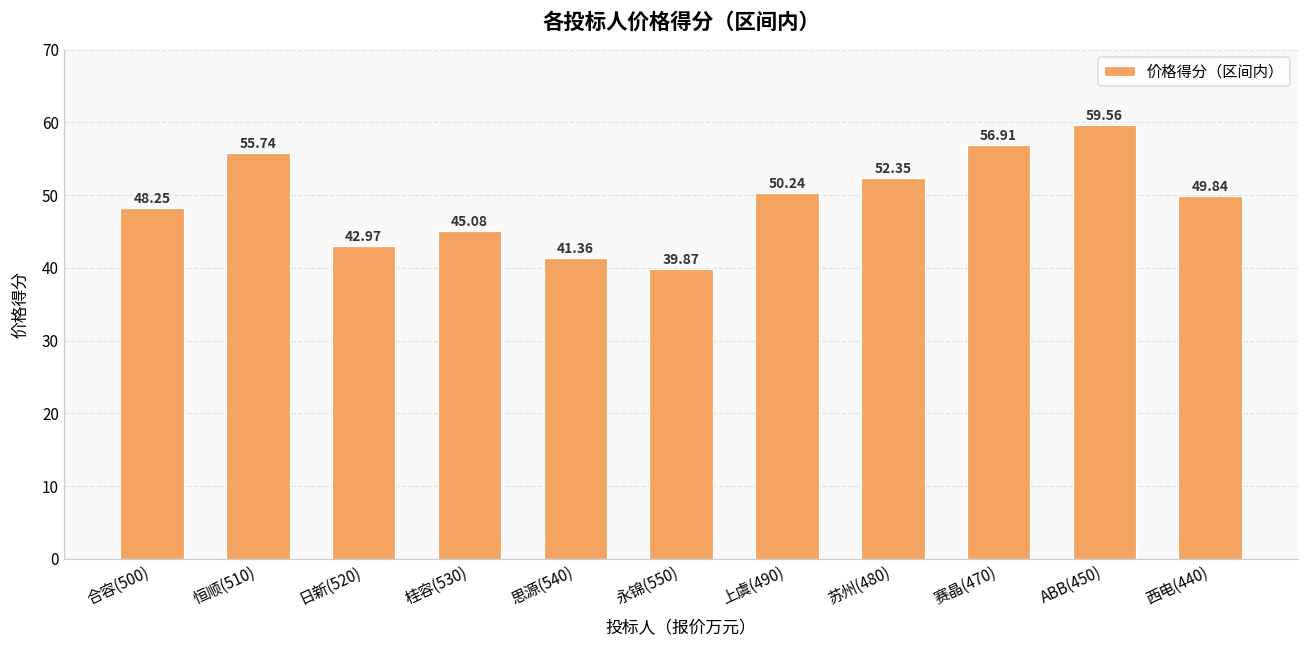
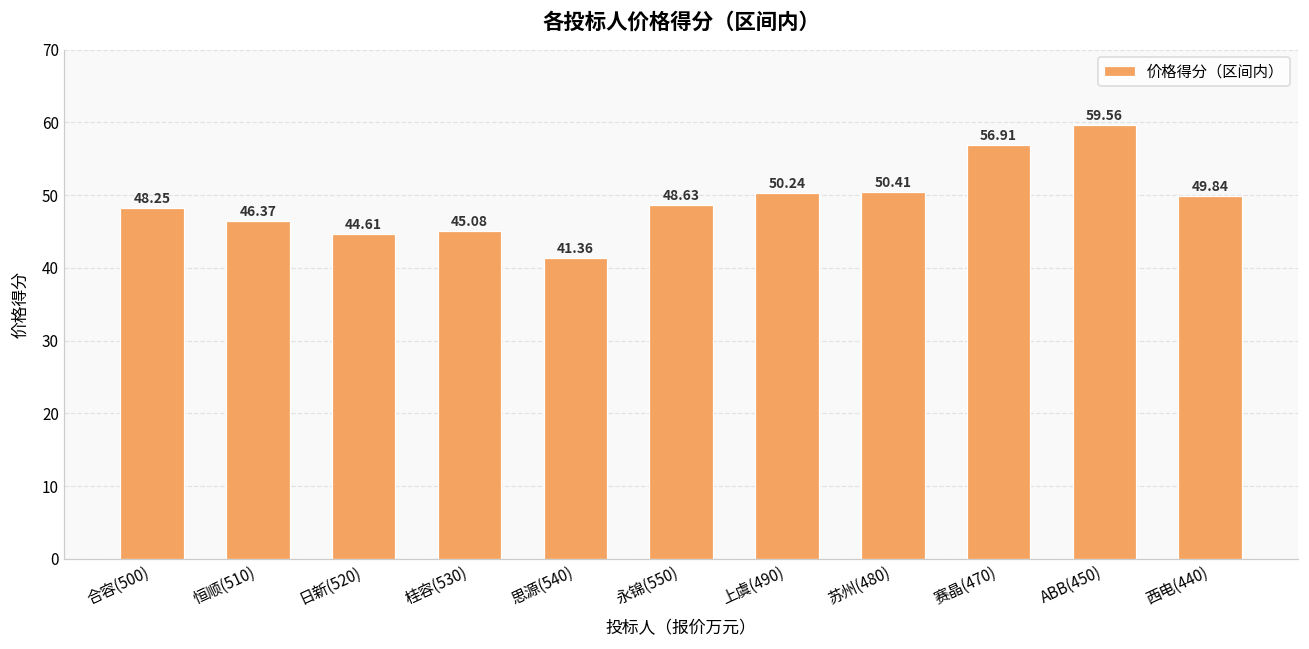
  {
    "合容(500)": 48.25,
-   "恒顺(510)": 55.74,
-   "日新(520)": 42.97,
+   "恒顺(510)": 46.37,
+   "日新(520)": 44.61,
    "桂容(530)": 45.08,
    "思源(540)": 41.36,
-   "永锦(550)": 39.87,
+   "永锦(550)": 48.63,
    "上虞(490)": 50.24,
-   "苏州(480)": 52.35,
+   "苏州(480)": 50.41,
    "赛晶(470)": 56.91,
    "ABB(450)": 59.56,
    "西电(440)": 49.84
  }
